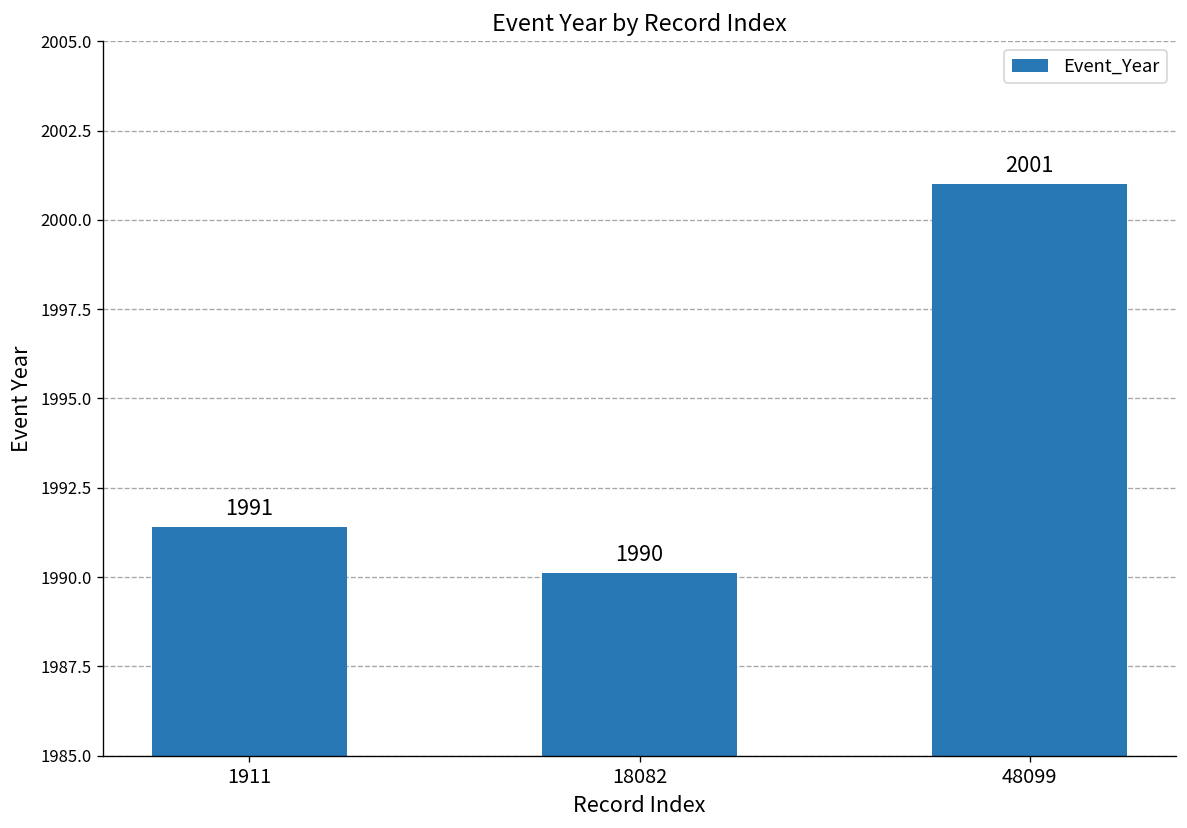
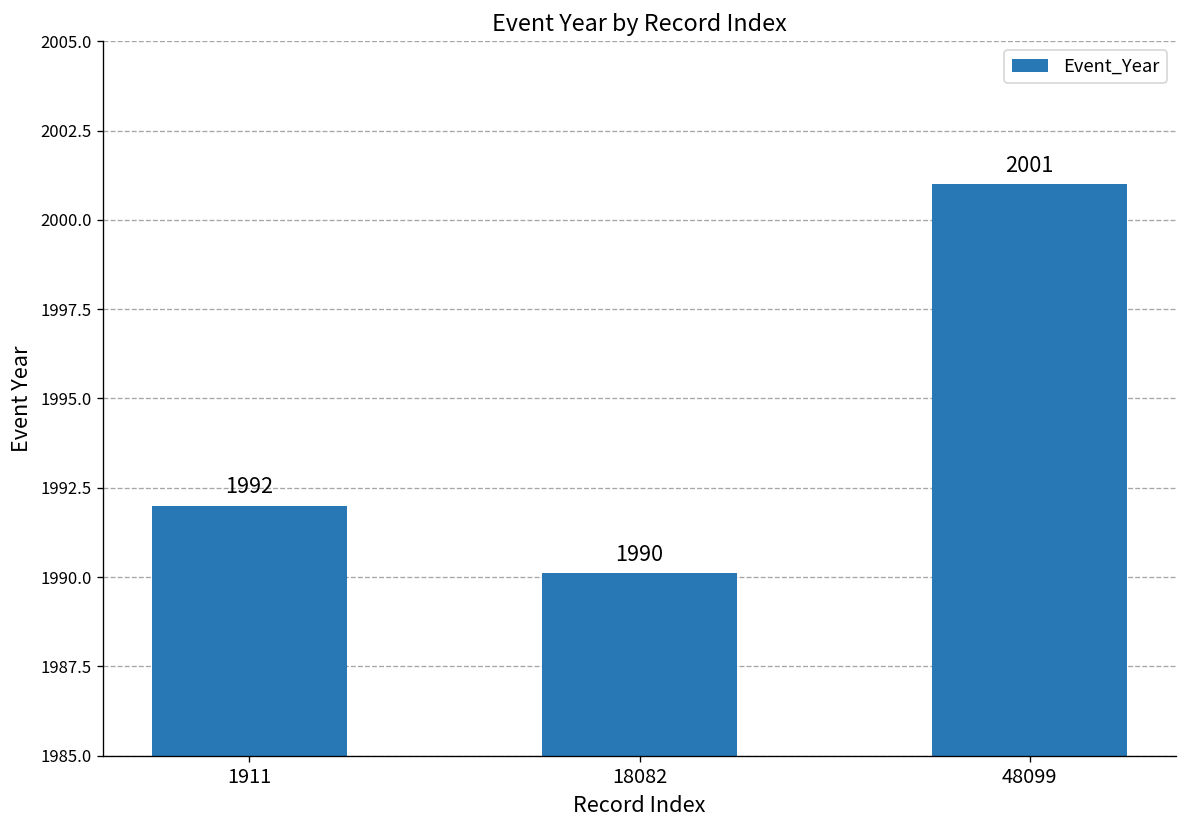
  {
-   "1911": 1991,
+   "1911": 1992,
    "18082": 1990,
    "48099": 2001
  }
